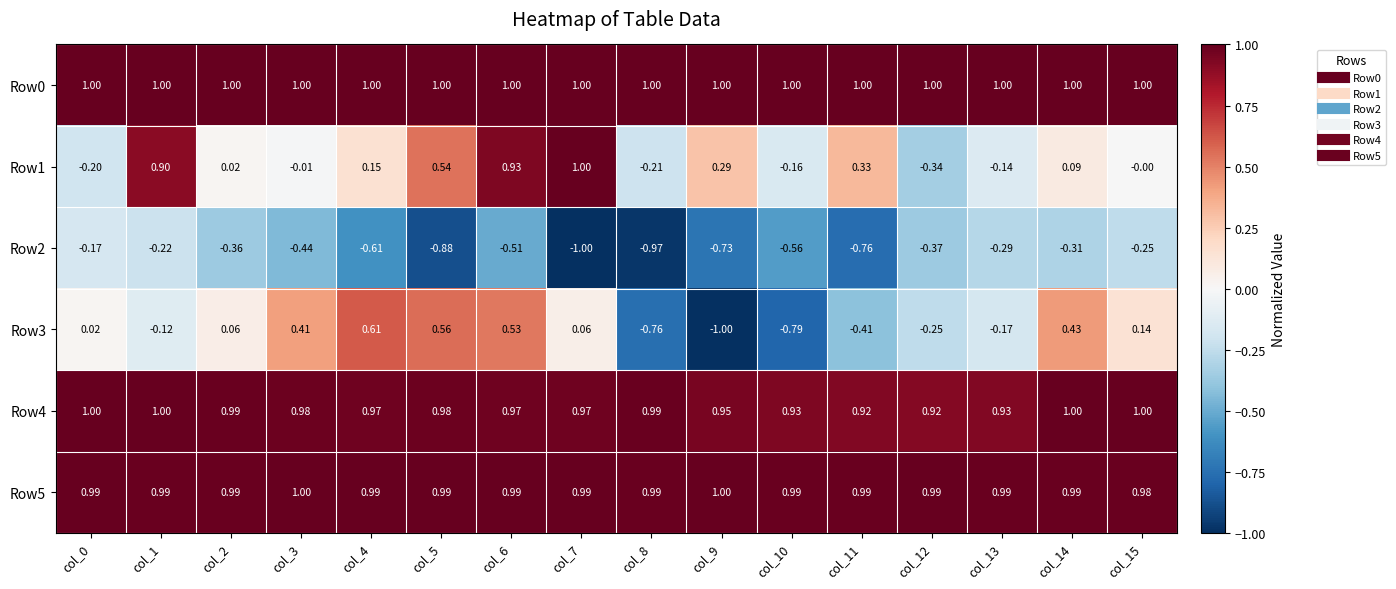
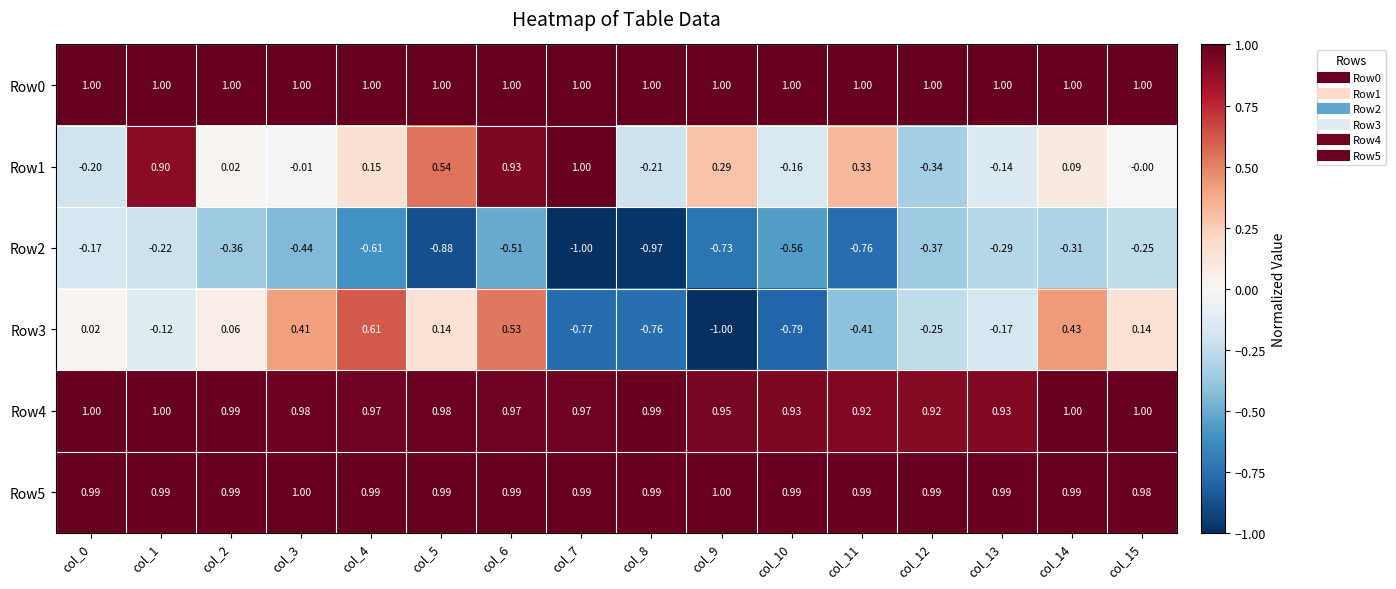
  {
    "Row0": {
      "col_0": 1.00,
      "col_1": 1.00,
      "col_2": 1.00,
      "col_3": 1.00,
      "col_4": 1.00,
      "col_5": 1.00,
      "col_6": 1.00,
      "col_7": 1.00,
      "col_8": 1.00,
      "col_9": 1.00,
      "col_10": 1.00,
      "col_11": 1.00,
      "col_12": 1.00,
      "col_13": 1.00,
      "col_14": 1.00,
      "col_15": 1.00
    },
    "Row1": {
      "col_0": -0.20,
      "col_1": 0.90,
      "col_2": 0.02,
      "col_3": -0.01,
      "col_4": 0.15,
      "col_5": 0.54,
      "col_6": 0.93,
      "col_7": 1.00,
      "col_8": -0.21,
      "col_9": 0.29,
      "col_10": -0.16,
      "col_11": 0.33,
      "col_12": -0.34,
      "col_13": -0.14,
      "col_14": 0.09,
      "col_15": -0.00
    },
    "Row2": {
      "col_0": -0.17,
      "col_1": -0.22,
      "col_2": -0.36,
      "col_3": -0.44,
      "col_4": -0.61,
      "col_5": -0.88,
      "col_6": -0.51,
      "col_7": -1.00,
      "col_8": -0.97,
      "col_9": -0.73,
      "col_10": -0.56,
      "col_11": -0.76,
      "col_12": -0.37,
      "col_13": -0.29,
      "col_14": -0.31,
      "col_15": -0.25
    },
    "Row3": {
      "col_0": 0.02,
      "col_1": -0.12,
      "col_2": 0.06,
      "col_3": 0.41,
      "col_4": 0.61,
-     "col_5": 0.56,
+     "col_5": 0.14,
      "col_6": 0.53,
-     "col_7": 0.06,
+     "col_7": -0.77,
      "col_8": -0.76,
      "col_9": -1.00,
      "col_10": -0.79,
      "col_11": -0.41,
      "col_12": -0.25,
      "col_13": -0.17,
      "col_14": 0.43,
      "col_15": 0.14
    },
    "Row4": {
      "col_0": 1.00,
      "col_1": 1.00,
      "col_2": 0.99,
      "col_3": 0.98,
      "col_4": 0.97,
      "col_5": 0.98,
      "col_6": 0.97,
      "col_7": 0.97,
      "col_8": 0.99,
      "col_9": 0.95,
      "col_10": 0.93,
      "col_11": 0.92,
      "col_12": 0.92,
      "col_13": 0.93,
      "col_14": 1.00,
      "col_15": 1.00
    },
    "Row5": {
      "col_0": 0.99,
      "col_1": 0.99,
      "col_2": 0.99,
      "col_3": 1.00,
      "col_4": 0.99,
      "col_5": 0.99,
      "col_6": 0.99,
      "col_7": 0.99,
      "col_8": 0.99,
      "col_9": 1.00,
      "col_10": 0.99,
      "col_11": 0.99,
      "col_12": 0.99,
      "col_13": 0.99,
      "col_14": 0.99,
      "col_15": 0.98
    }
  }
